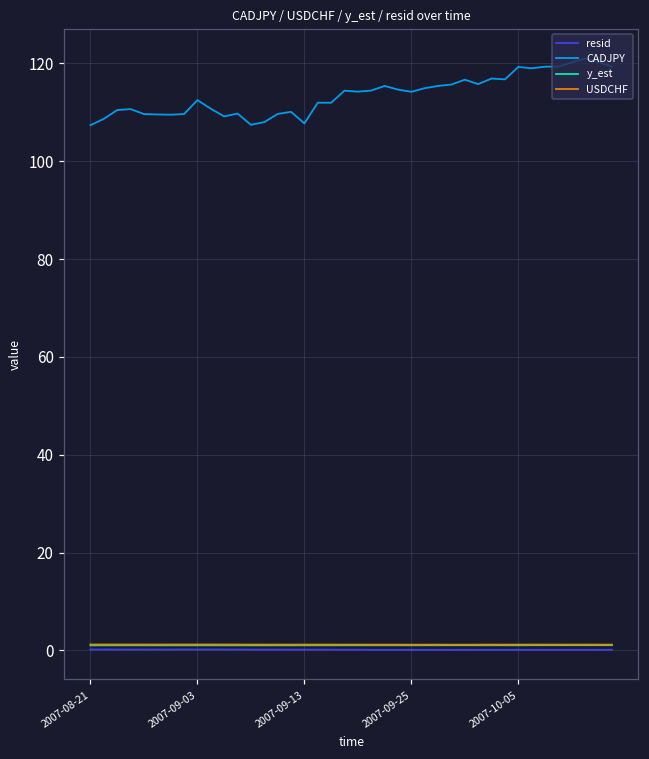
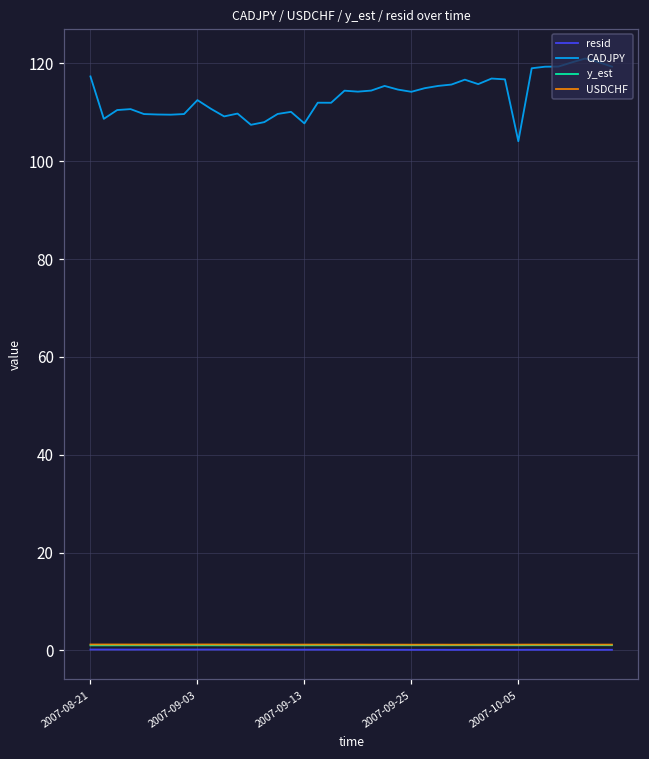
  {
    "resid": {
      "2007-08-21": 0,
      "2007-09-03": 0,
      "2007-09-13": 0,
      "2007-09-25": 0,
      "2007-10-05": 0
    },
    "CADJPY": {
-     "2007-08-21": 107,
+     "2007-08-21": 117,
      "2007-09-03": 112,
      "2007-09-13": 108,
      "2007-09-25": 114,
-     "2007-10-05": 119
+     "2007-10-05": 104
    }
  }
